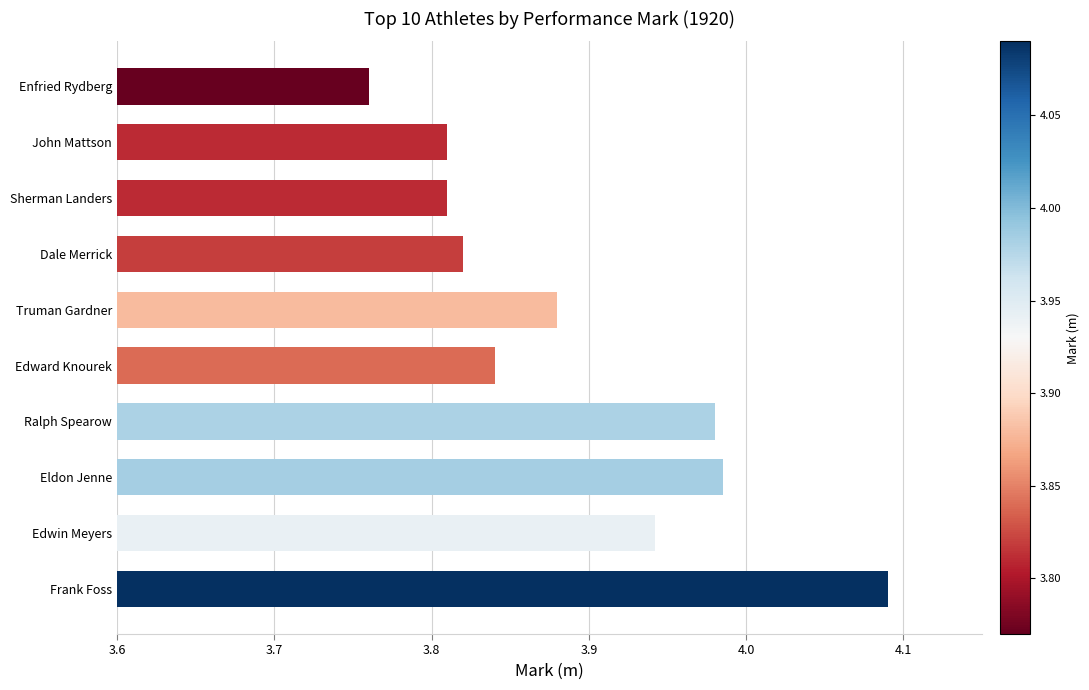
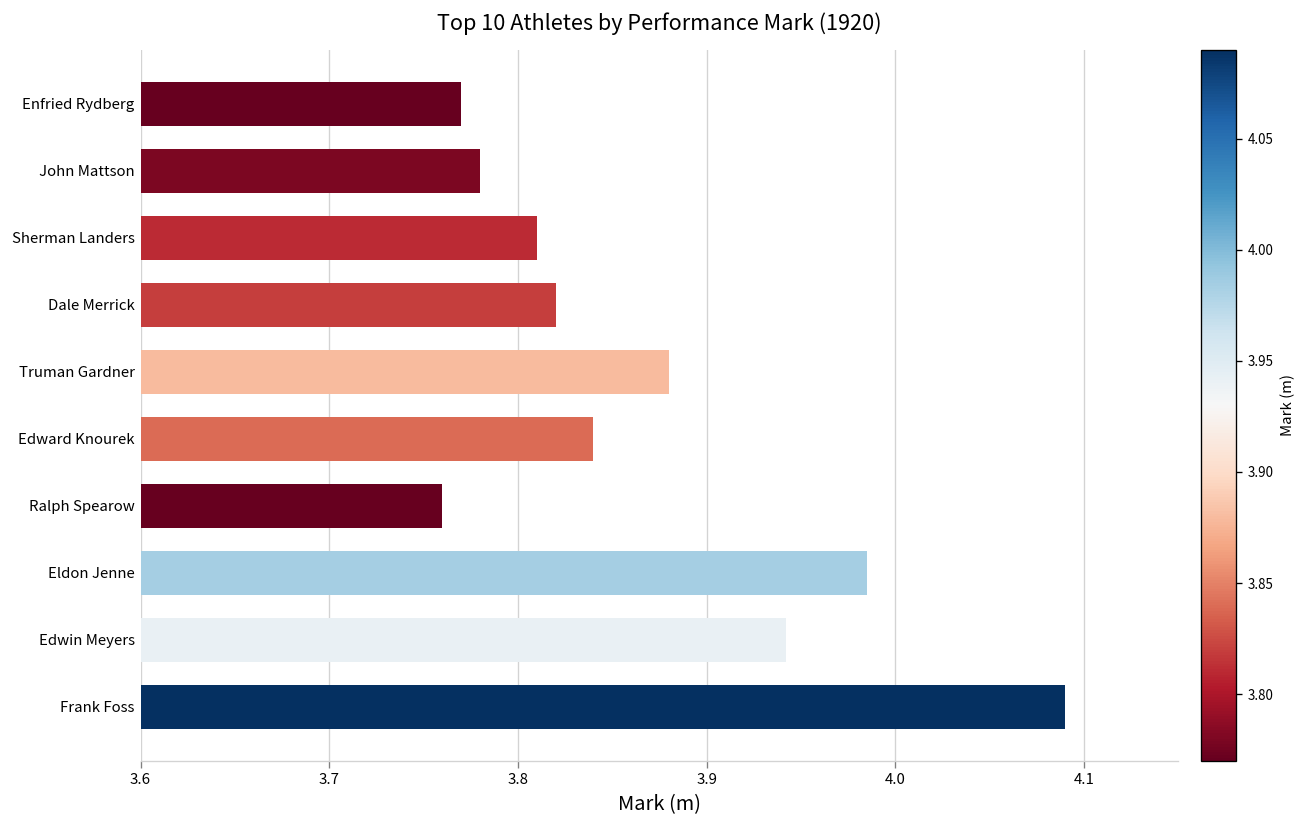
  {
-   "Enfried Rydberg": 3.76,
-   "John Mattson": 3.81,
+   "Enfried Rydberg": 3.77,
+   "John Mattson": 3.78,
    "Sherman Landers": 3.81,
    "Dale Merrick": 3.82,
    "Truman Gardner": 3.88,
    "Edward Knourek": 3.84,
-   "Ralph Spearow": 3.98,
+   "Ralph Spearow": 3.76,
    "Eldon Jenne": 3.985,
    "Edwin Meyers": 3.942,
    "Frank Foss": 4.09
  }
